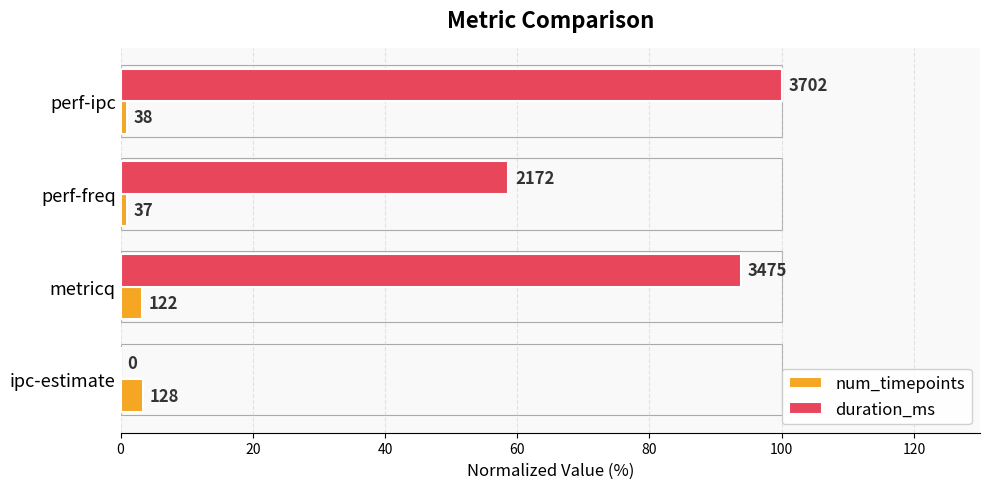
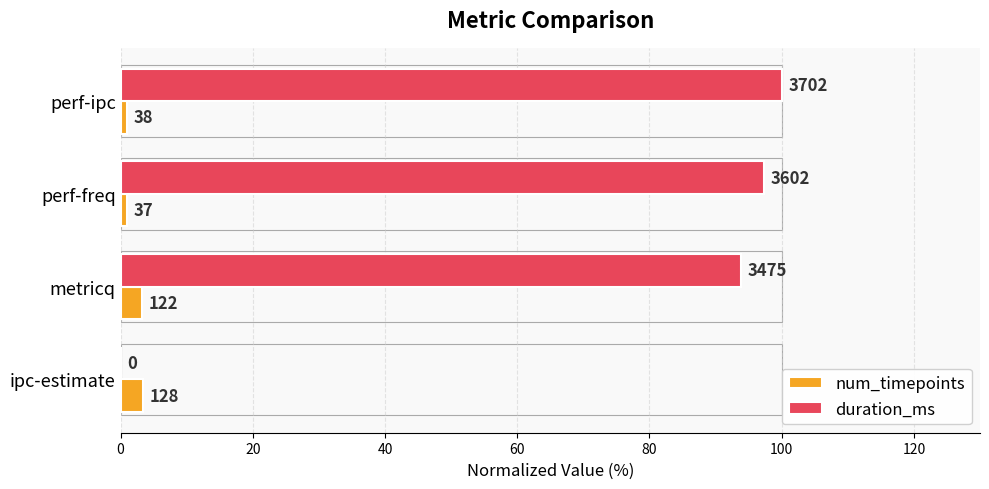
  {
    "duration_ms": {
-     "perf-freq": 2172,
+     "perf-freq": 3602,
      "ipc-estimate": 0
    }
  }
